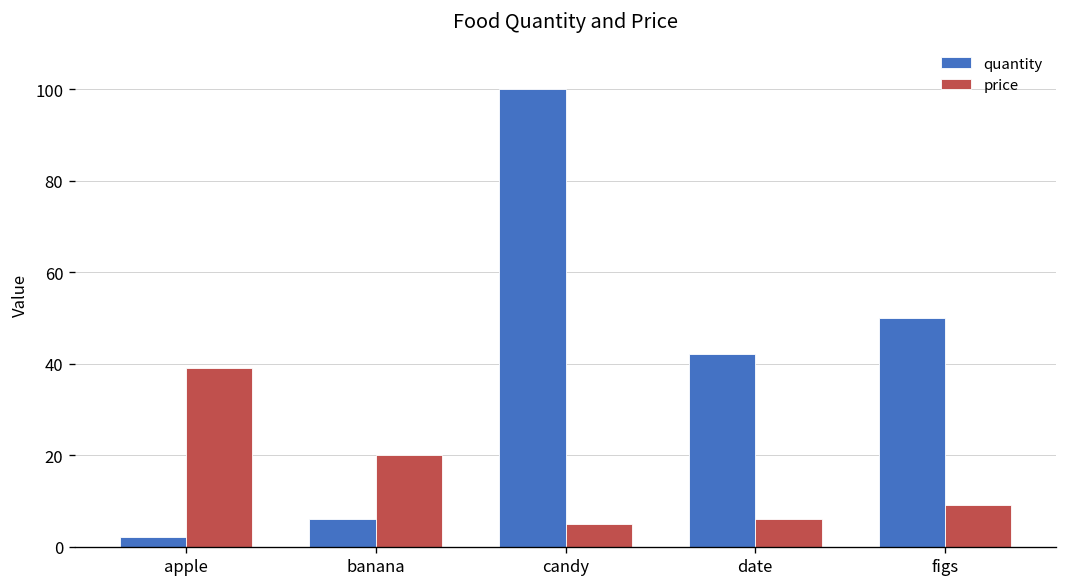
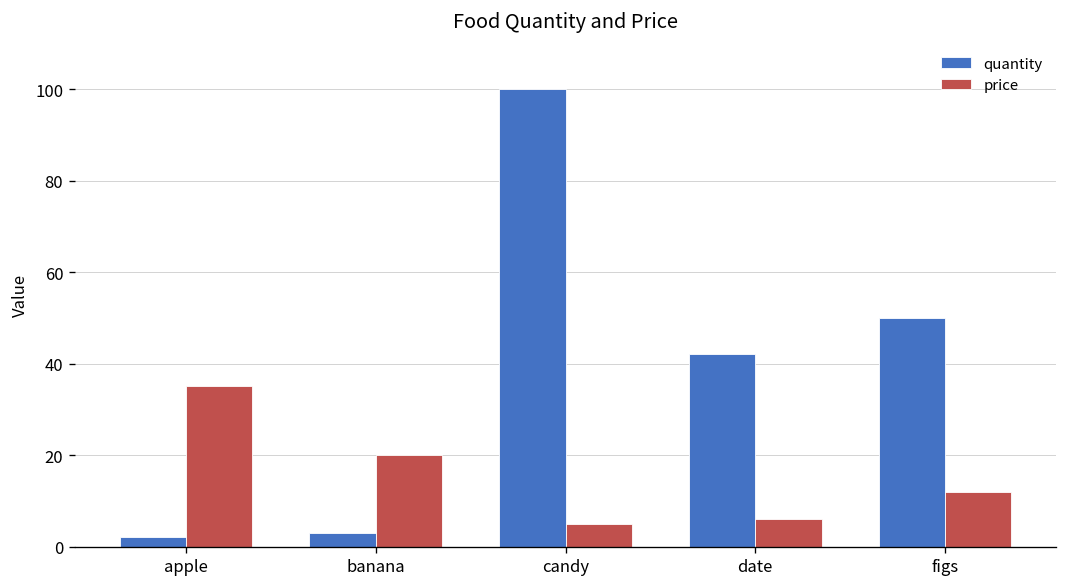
  {
    "quantity": {
      "apple": 2,
-     "banana": 6,
+     "banana": 3,
      "candy": 100,
      "date": 42,
      "figs": 50
    },
    "price": {
-     "apple": 39,
+     "apple": 35,
      "banana": 20,
      "candy": 5,
      "date": 6,
-     "figs": 9
+     "figs": 12
    }
  }
